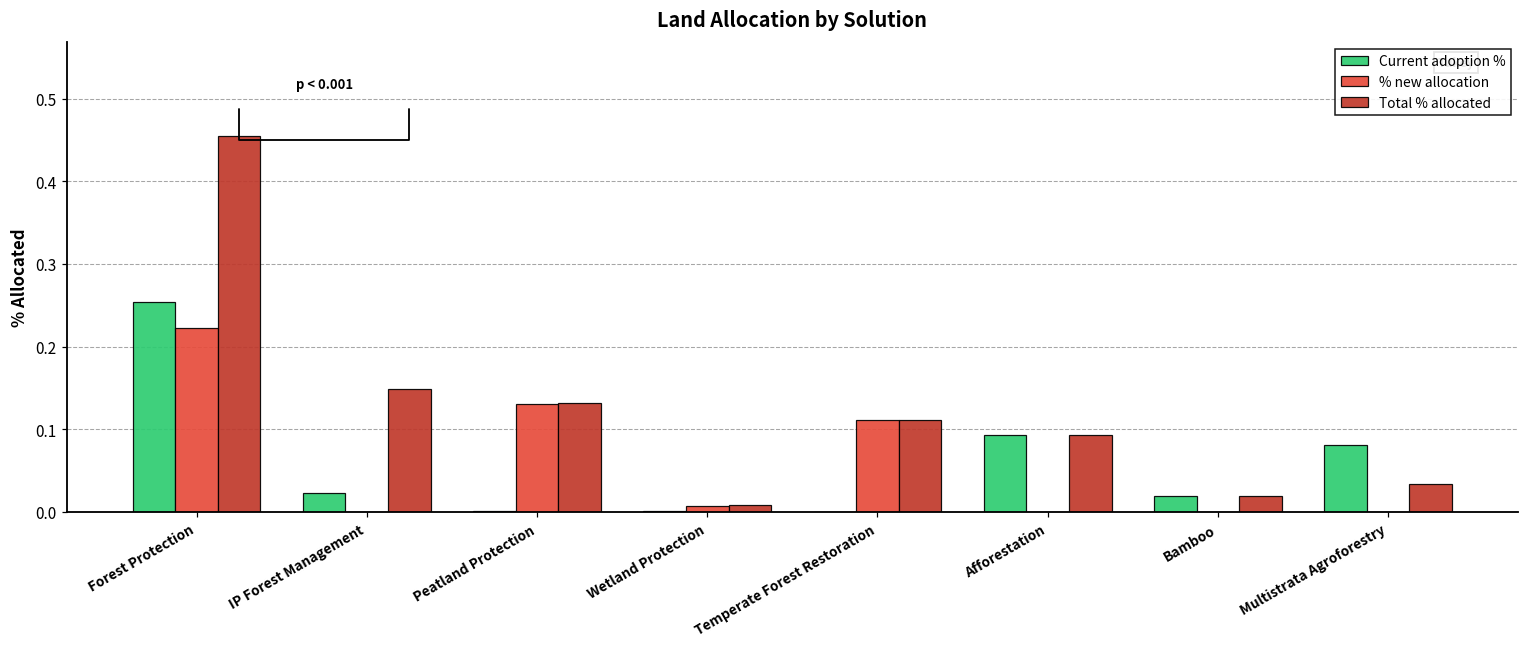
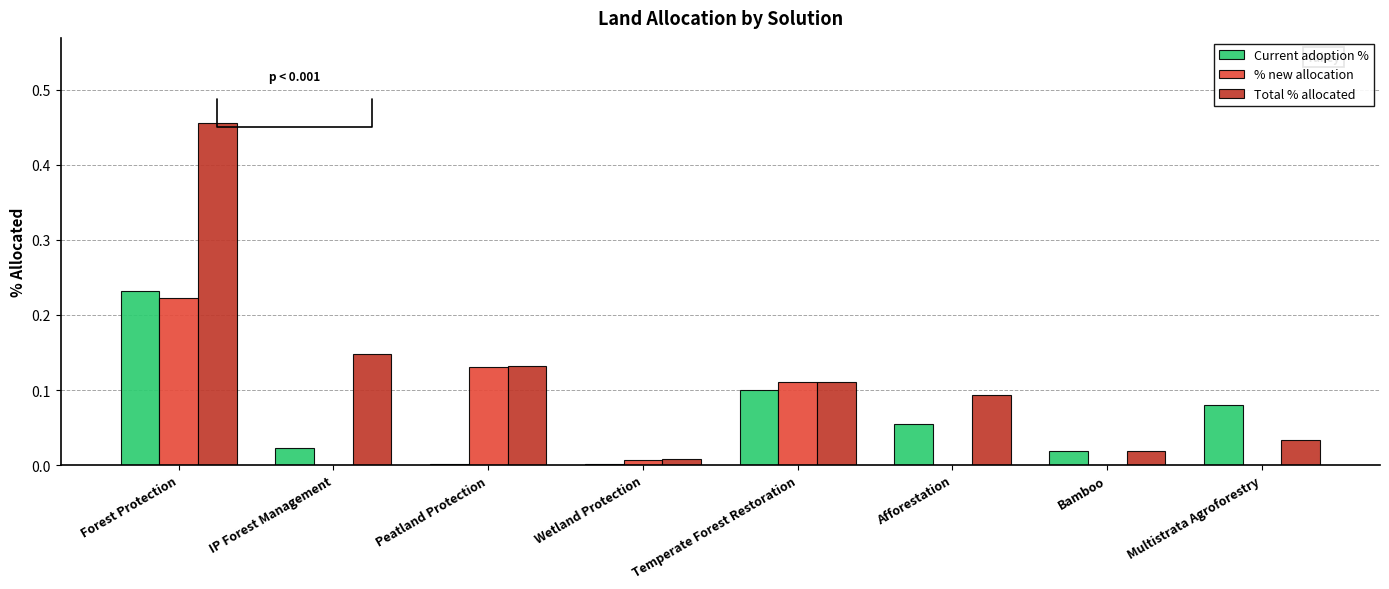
  {
    "Current adoption %": {
-     "Forest Protection": 0.25,
+     "Forest Protection": 0.23,
      "IP Forest Management": 0.02,
-     "Temperate Forest Restoration": 0.0,
-     "Afforestation": 0.09,
+     "Temperate Forest Restoration": 0.1,
+     "Afforestation": 0.05,
      "Bamboo": 0.02,
      "Multistrata Agroforestry": 0.08
    }
  }
